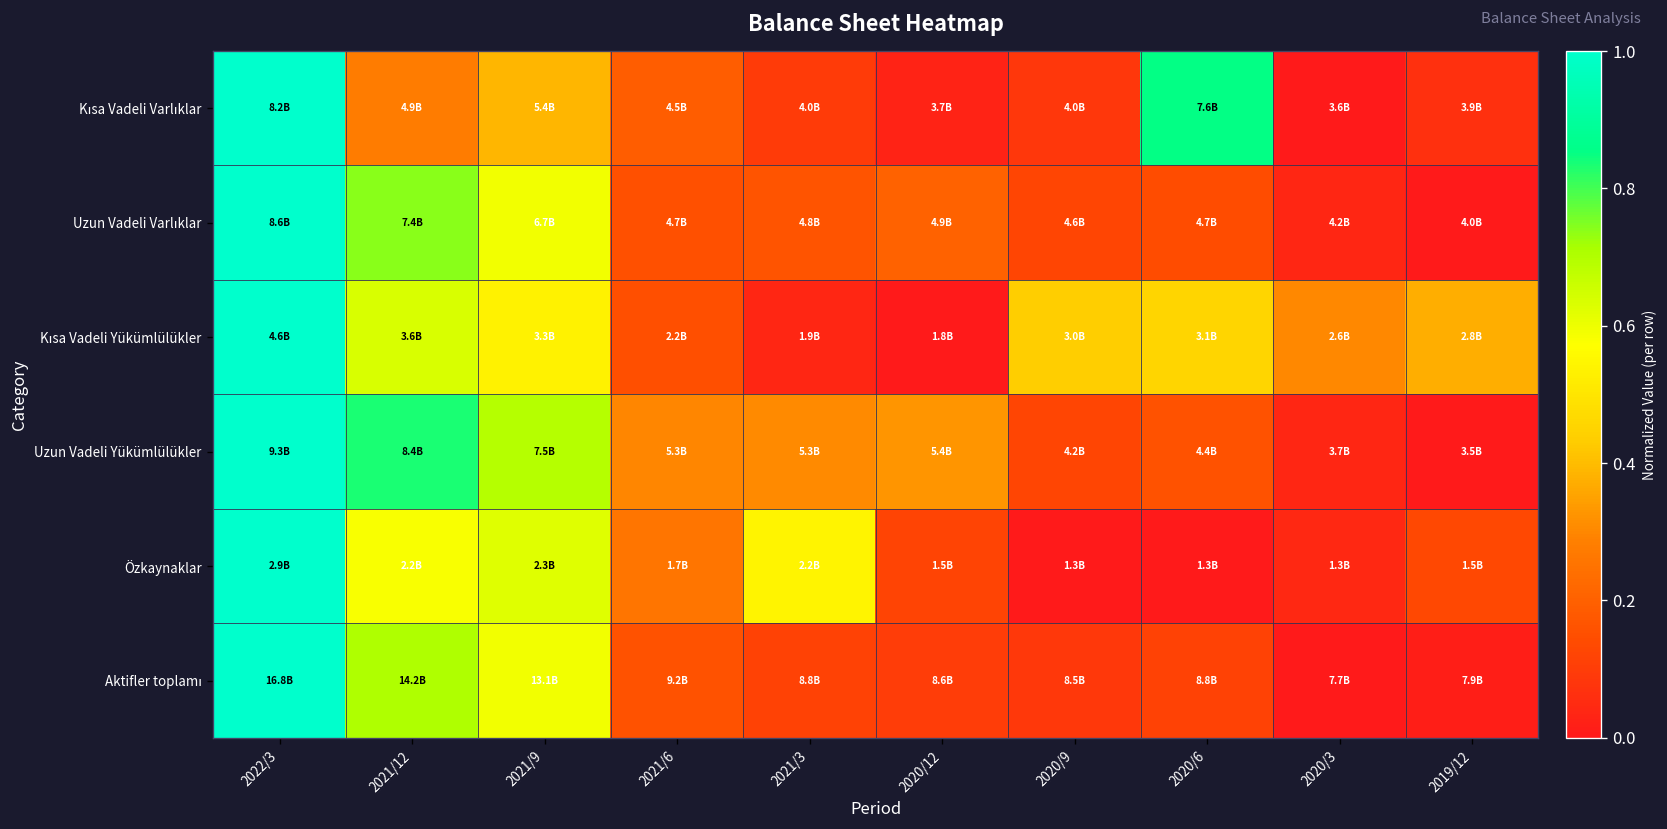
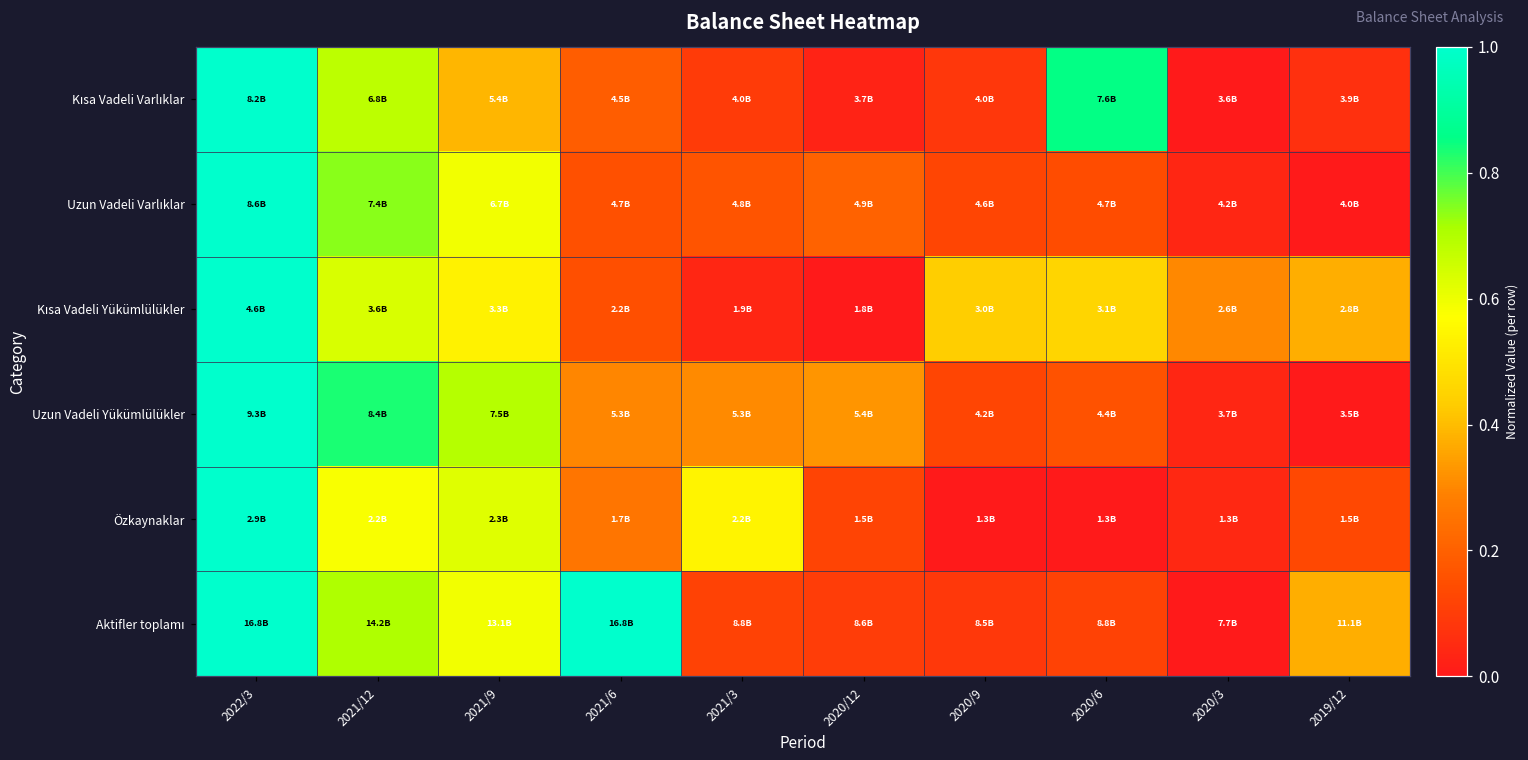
  {
    "Kısa Vadeli Varlıklar": {
      "2022/3": "8.2B",
-     "2021/12": "4.9B",
+     "2021/12": "6.8B",
      "2021/9": "5.4B",
      "2021/6": "4.5B",
      "2021/3": "4.0B",
      "2020/12": "3.7B",
      "2020/9": "4.0B",
      "2020/6": "7.6B",
      "2020/3": "3.6B",
      "2019/12": "3.9B"
    },
    "Uzun Vadeli Varlıklar": {
      "2022/3": "8.6B",
      "2021/12": "7.4B",
      "2021/9": "6.7B",
      "2021/6": "4.7B",
      "2021/3": "4.8B",
      "2020/12": "4.9B",
      "2020/9": "4.6B",
      "2020/6": "4.7B",
      "2020/3": "4.2B",
      "2019/12": "4.0B"
    },
    "Kısa Vadeli Yükümlülükler": {
      "2022/3": "4.6B",
      "2021/12": "3.6B",
      "2021/9": "3.3B",
      "2021/6": "2.2B",
      "2021/3": "1.9B",
      "2020/12": "1.8B",
      "2020/9": "3.0B",
      "2020/6": "3.1B",
      "2020/3": "2.6B",
      "2019/12": "2.8B"
    },
    "Uzun Vadeli Yükümlülükler": {
      "2022/3": "9.3B",
      "2021/12": "8.4B",
      "2021/9": "7.5B",
      "2021/6": "5.3B",
      "2021/3": "5.3B",
      "2020/12": "5.4B",
      "2020/9": "4.2B",
      "2020/6": "4.4B",
      "2020/3": "3.7B",
      "2019/12": "3.5B"
    },
    "Özkaynaklar": {
      "2022/3": "2.9B",
      "2021/12": "2.2B",
      "2021/9": "2.3B",
      "2021/6": "1.7B",
      "2021/3": "2.2B",
      "2020/12": "1.5B",
      "2020/9": "1.3B",
      "2020/6": "1.3B",
      "2020/3": "1.3B",
      "2019/12": "1.5B"
    },
    "Aktifler toplamı": {
      "2022/3": "16.8B",
      "2021/12": "14.2B",
      "2021/9": "13.1B",
-     "2021/6": "9.2B",
+     "2021/6": "16.8B",
      "2021/3": "8.8B",
      "2020/12": "8.6B",
      "2020/9": "8.5B",
      "2020/6": "8.8B",
      "2020/3": "7.7B",
-     "2019/12": "7.9B"
+     "2019/12": "11.1B"
    }
  }
